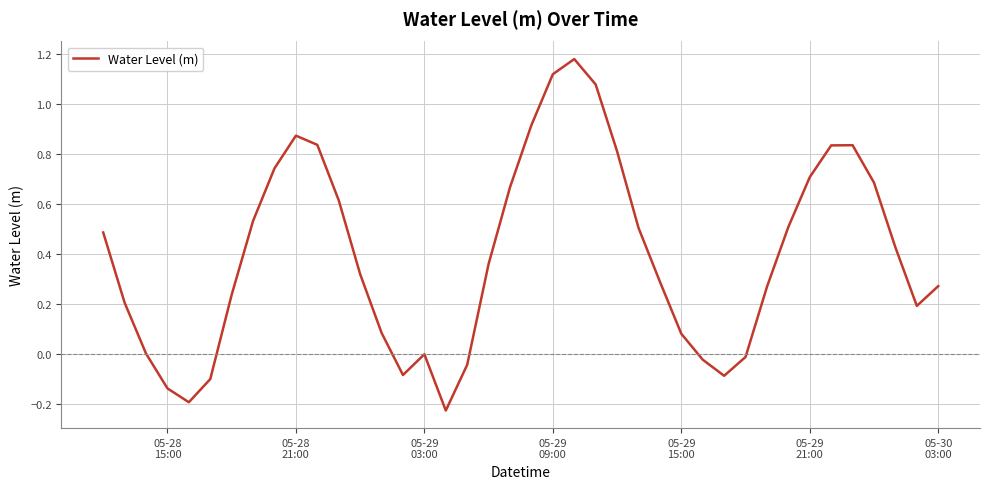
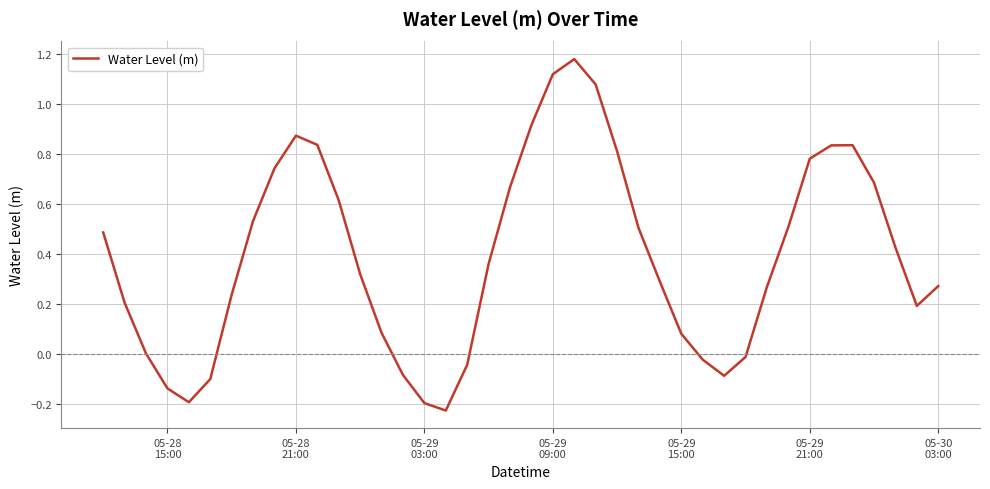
  {
    "05-28 15:00": -0.14,
    "05-28 21:00": 0.87,
-   "05-29 03:00": 0.00,
+   "05-29 03:00": -0.20,
    "05-29 09:00": 1.12,
    "05-29 15:00": 0.08,
-   "05-29 21:00": 0.71,
+   "05-29 21:00": 0.78,
    "05-30 03:00": 0.27
  }
